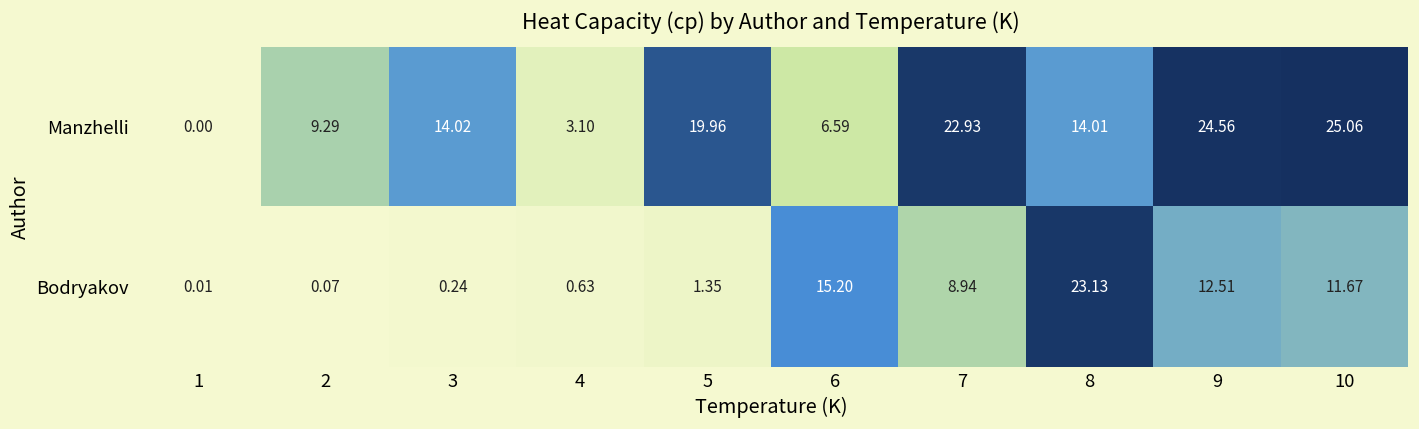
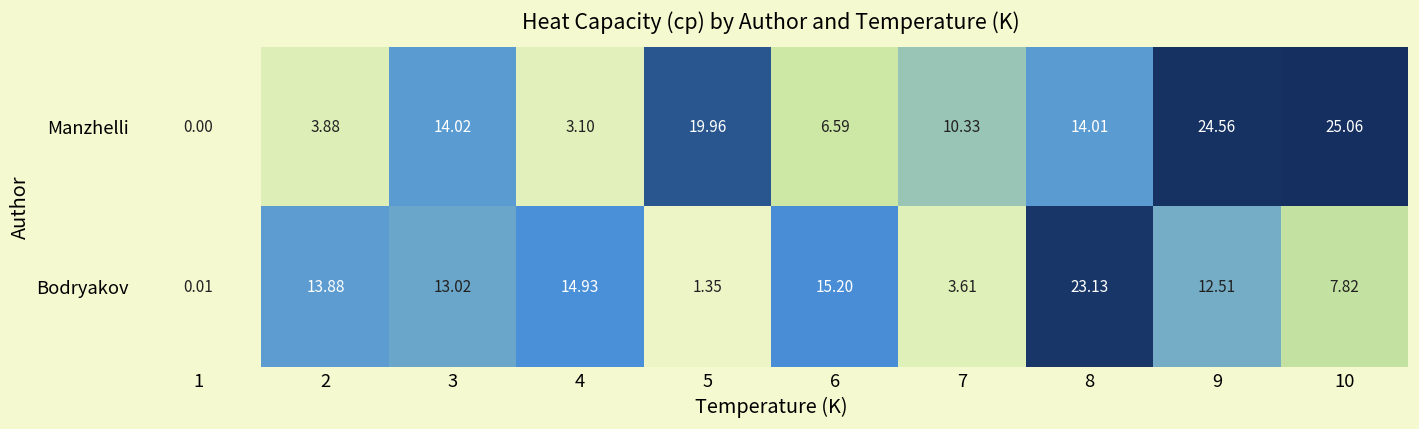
  {
    "Manzhelli": {
      "1": 0.00,
-     "2": 9.29,
+     "2": 3.88,
      "3": 14.02,
      "4": 3.10,
      "5": 19.96,
      "6": 6.59,
-     "7": 22.93,
+     "7": 10.33,
      "8": 14.01,
      "9": 24.56,
      "10": 25.06
    },
    "Bodryakov": {
      "1": 0.01,
-     "2": 0.07,
-     "3": 0.24,
-     "4": 0.63,
+     "2": 13.88,
+     "3": 13.02,
+     "4": 14.93,
      "5": 1.35,
      "6": 15.20,
-     "7": 8.94,
+     "7": 3.61,
      "8": 23.13,
      "9": 12.51,
-     "10": 11.67
+     "10": 7.82
    }
  }
